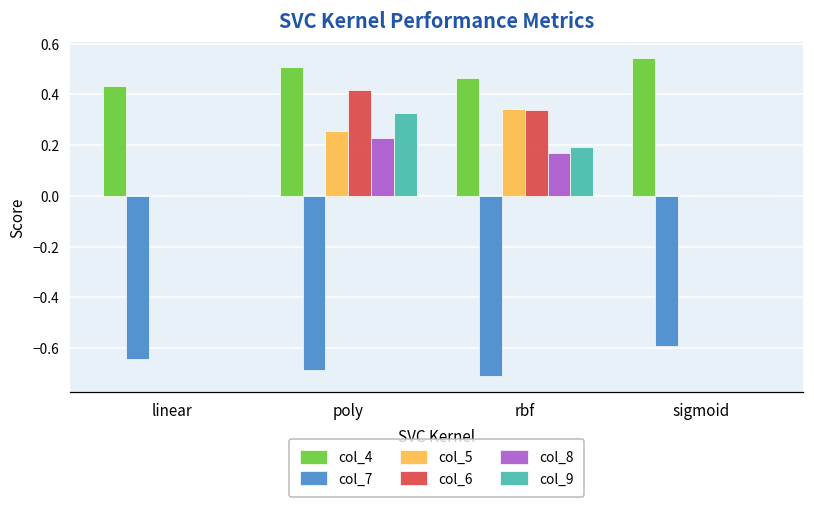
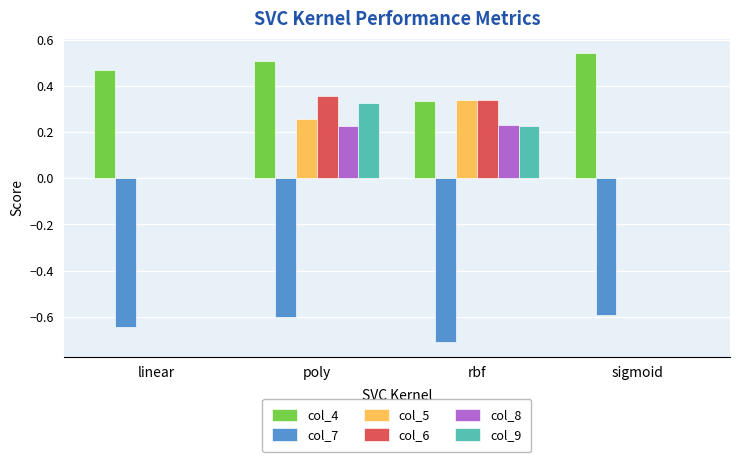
  {
    "col_4": {
-     "linear": 0.43,
+     "linear": 0.47,
      "poly": 0.51,
-     "rbf": 0.46,
+     "rbf": 0.33,
      "sigmoid": 0.54
    },
    "col_7": {
      "linear": -0.64,
-     "poly": -0.69,
+     "poly": -0.60,
      "rbf": -0.71,
      "sigmoid": -0.59
    },
    "col_5": {
      "linear": 0.00,
      "poly": 0.26,
      "rbf": 0.34,
      "sigmoid": 0.00
    },
    "col_6": {
      "linear": 0.00,
-     "poly": 0.42,
+     "poly": 0.36,
      "rbf": 0.34,
      "sigmoid": 0.00
    },
    "col_8": {
      "linear": 0.00,
      "poly": 0.23,
-     "rbf": 0.17,
+     "rbf": 0.23,
      "sigmoid": 0.00
    },
    "col_9": {
      "linear": 0.00,
      "poly": 0.33,
-     "rbf": 0.19,
+     "rbf": 0.23,
      "sigmoid": 0.00
    }
  }
